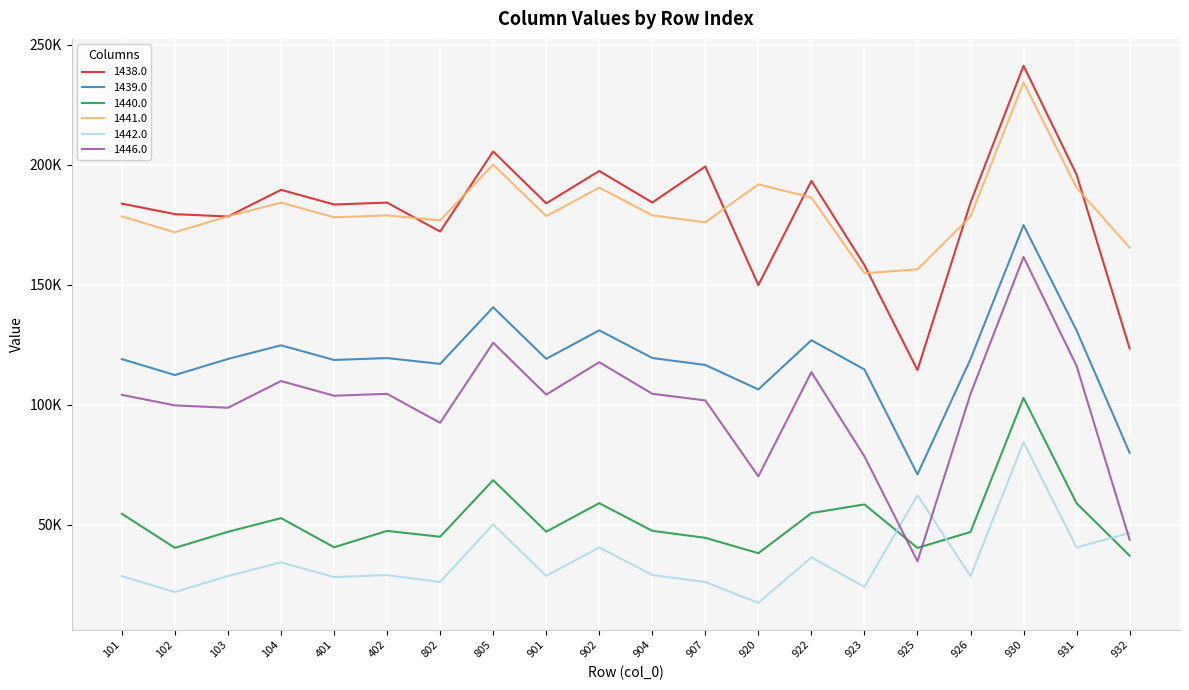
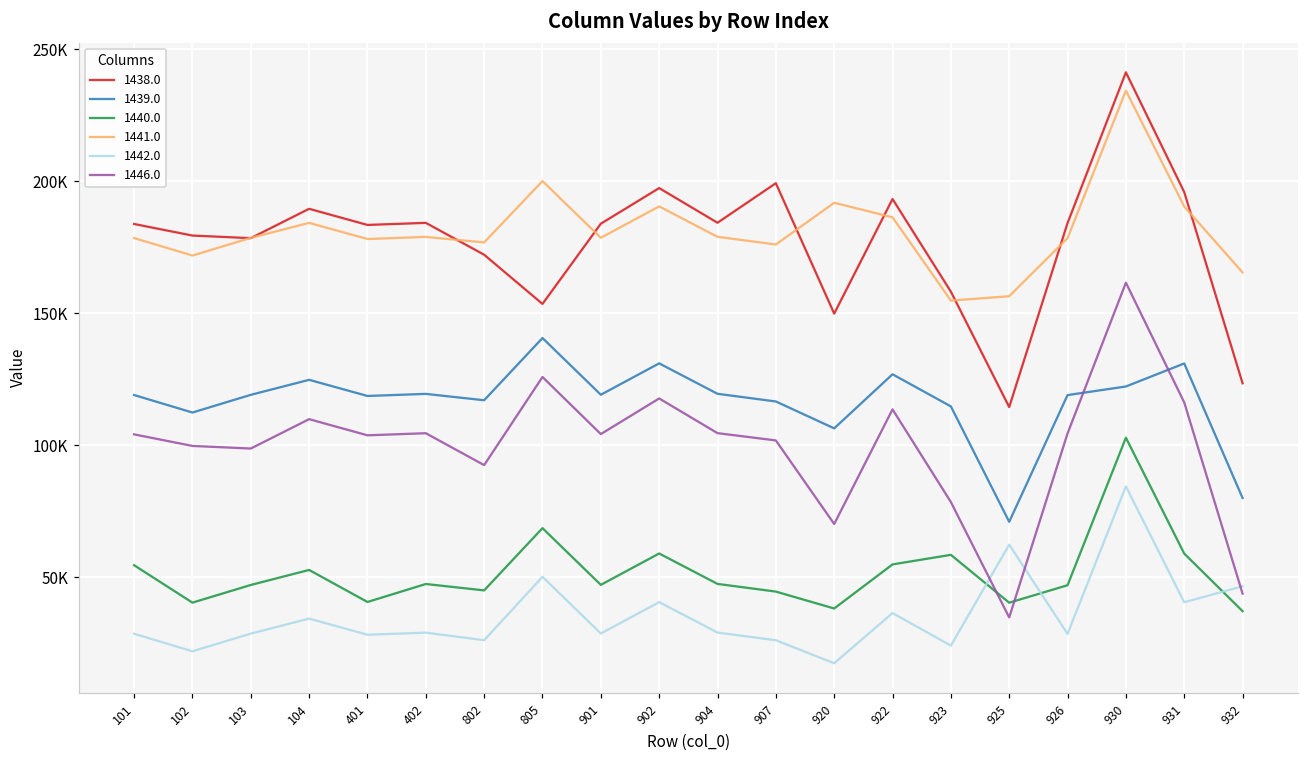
  {
    "1438.0": {
      "101": 184000,
      "102": 180000,
      "104": 190000,
      "401": 184000,
      "402": 184000,
      "802": 172000,
-     "805": 206000,
+     "805": 154000,
      "901": 184000,
      "902": 197000,
      "904": 184000,
      "907": 199000,
      "920": 150000,
      "922": 193000,
      "923": 158000,
      "925": 115000,
      "926": 184000,
      "930": 241000,
      "931": 196000,
      "932": 124000
    },
    "1439.0": {
      "101": 119000,
      "102": 112000,
      "103": 119000,
      "104": 125000,
      "401": 119000,
      "402": 120000,
      "802": 117000,
      "805": 141000,
      "901": 119000,
      "902": 131000,
      "904": 120000,
      "907": 117000,
      "920": 106000,
      "922": 127000,
      "923": 115000,
      "925": 71000,
      "926": 119000,
-     "930": 175000,
+     "930": 122000,
      "931": 131000,
      "932": 80000
    },
    "1440.0": {
      "101": 55000,
      "102": 40000,
      "103": 47000,
      "104": 53000,
      "401": 41000,
      "402": 48000,
      "802": 45000,
      "805": 69000,
      "901": 47000,
      "902": 59000,
      "904": 48000,
      "907": 45000,
      "920": 38000,
      "922": 55000,
      "923": 59000,
      "925": 40000,
      "926": 47000,
      "930": 103000,
      "931": 59000,
      "932": 37000
    },
    "1441.0": {
      "101": 179000,
      "102": 172000,
      "104": 184000,
      "401": 178000,
      "402": 179000,
      "802": 177000,
      "805": 200000,
      "901": 179000,
      "902": 191000,
      "904": 179000,
      "907": 176000,
      "920": 192000,
      "922": 186000,
      "923": 155000,
      "925": 157000,
      "926": 179000,
      "930": 234000,
      "931": 191000,
      "932": 166000
    },
    "1442.0": {
      "101": 29000,
      "102": 22000,
      "103": 29000,
      "104": 34000,
      "401": 28000,
      "402": 29000,
      "802": 26000,
      "805": 50000,
      "901": 29000,
      "902": 41000,
      "904": 29000,
      "907": 26000,
      "920": 17000,
      "922": 37000,
      "923": 24000,
      "925": 62000,
      "926": 29000,
      "930": 84000,
      "931": 41000,
      "932": 47000
    },
    "1446.0": {
      "101": 104000,
      "102": 100000,
      "103": 99000,
      "104": 110000,
      "401": 104000,
      "402": 105000,
      "802": 93000,
      "805": 126000,
      "901": 104000,
      "902": 118000,
      "904": 105000,
      "907": 102000,
      "920": 70000,
      "922": 114000,
      "923": 79000,
      "925": 35000,
      "926": 105000,
      "930": 162000,
      "931": 116000,
      "932": 44000
    }
  }
